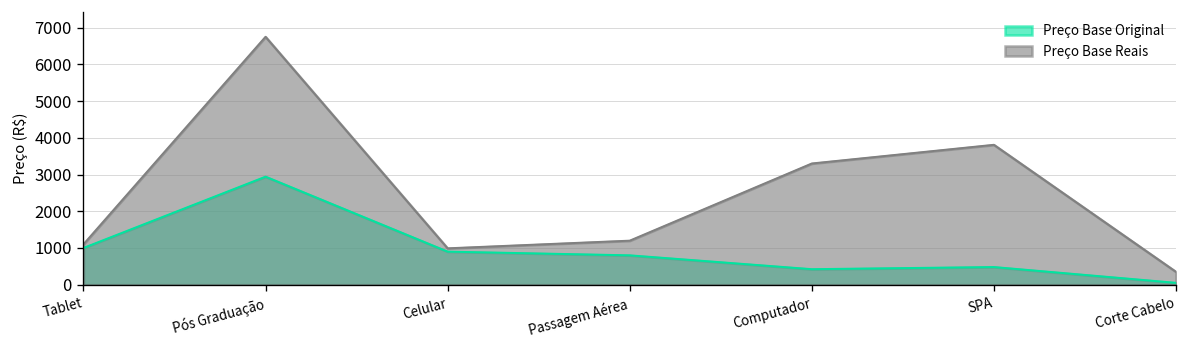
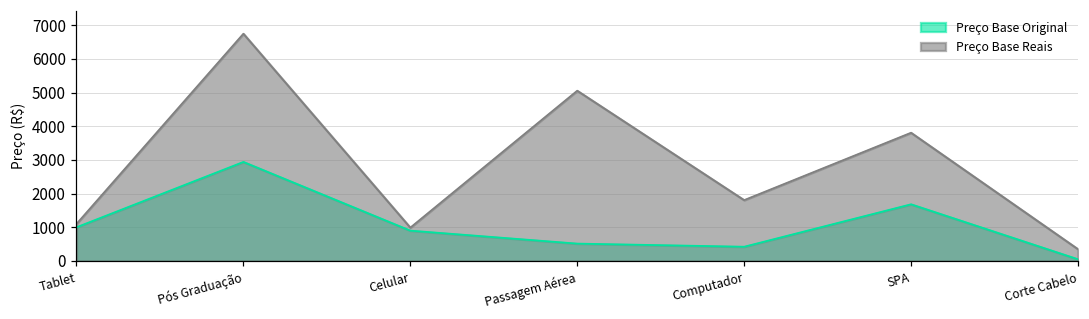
  {
    "Preço Base Original": {
      "Tablet": 1000,
      "Pós Graduação": 2900,
      "Celular": 900,
-     "Passagem Aérea": 800,
+     "Passagem Aérea": 500,
      "Computador": 400,
-     "SPA": 500,
+     "SPA": 1700,
      "Corte Cabelo": 100
    },
    "Preço Base Reais": {
      "Tablet": 1100,
      "Pós Graduação": 6800,
      "Celular": 1000,
-     "Passagem Aérea": 1200,
-     "Computador": 3300,
+     "Passagem Aérea": 5100,
+     "Computador": 1800,
      "SPA": 3800,
      "Corte Cabelo": 400
    }
  }
